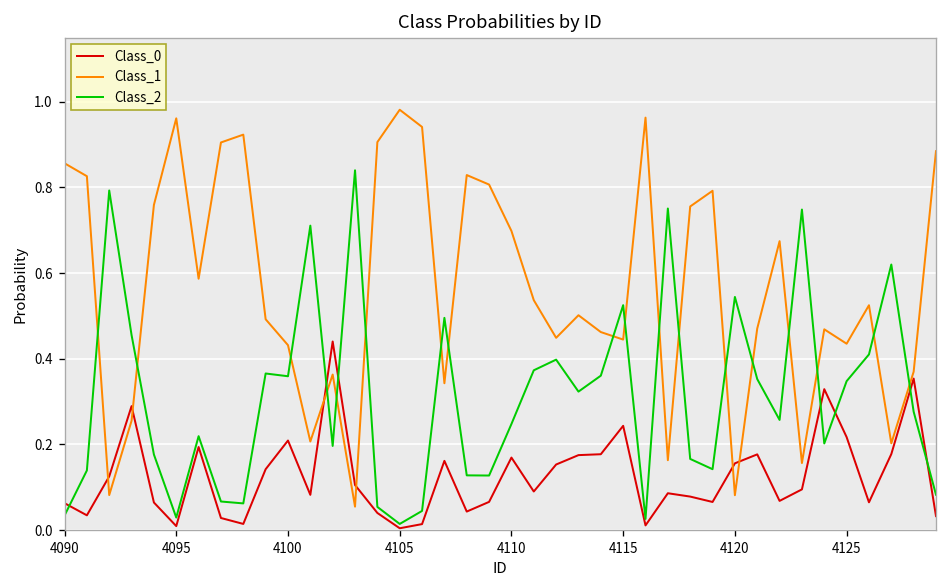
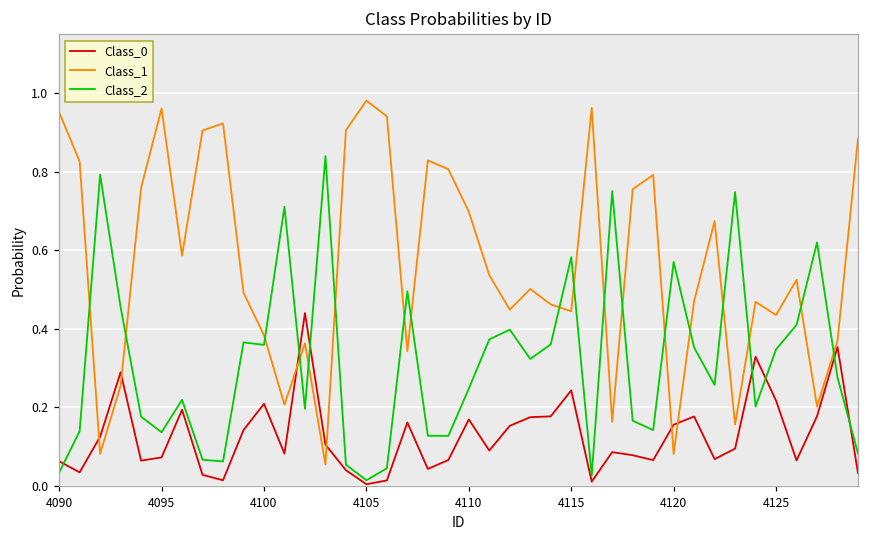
  {
    "Class_0": {
      "4090": 0.06,
-     "4095": 0.01,
+     "4095": 0.07,
      "4100": 0.21,
      "4105": 0.00,
      "4110": 0.17,
      "4115": 0.24,
      "4120": 0.16,
      "4125": 0.22
    },
    "Class_1": {
-     "4090": 0.86,
+     "4090": 0.95,
      "4095": 0.96,
-     "4100": 0.43,
+     "4100": 0.38,
      "4105": 0.98,
      "4110": 0.70,
      "4115": 0.44,
      "4120": 0.08,
      "4125": 0.44
    },
    "Class_2": {
      "4090": 0.03,
-     "4095": 0.03,
+     "4095": 0.14,
      "4100": 0.36,
      "4105": 0.01,
      "4110": 0.25,
-     "4115": 0.53,
-     "4120": 0.54,
+     "4115": 0.58,
+     "4120": 0.57,
      "4125": 0.35
    }
  }
